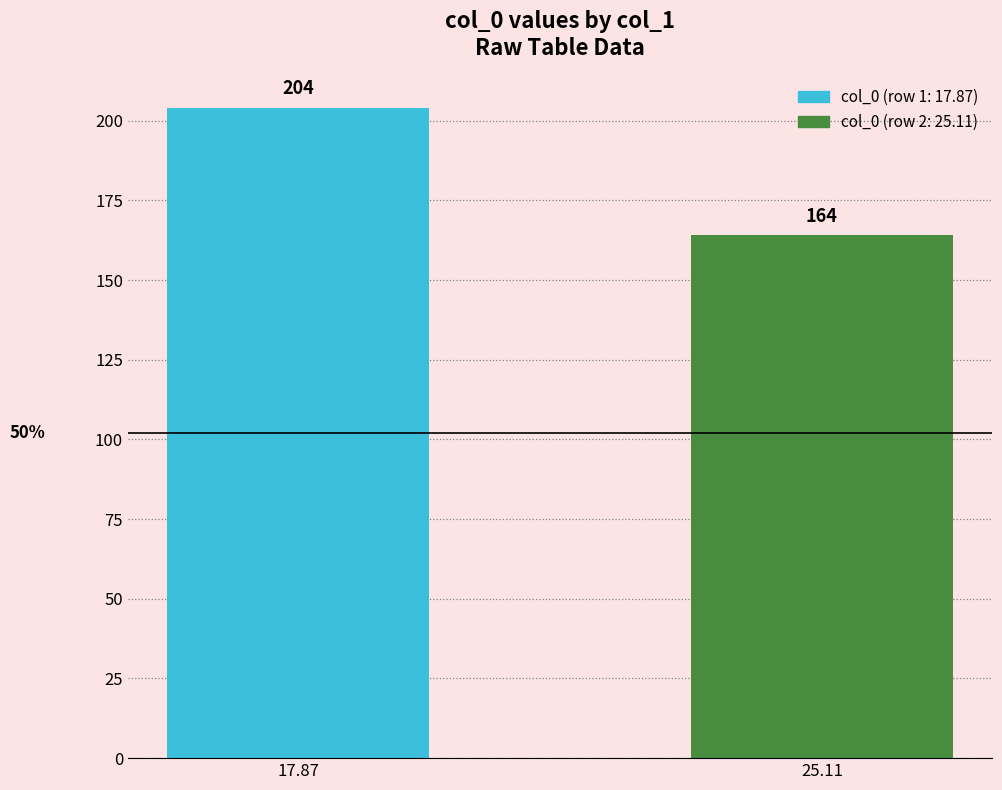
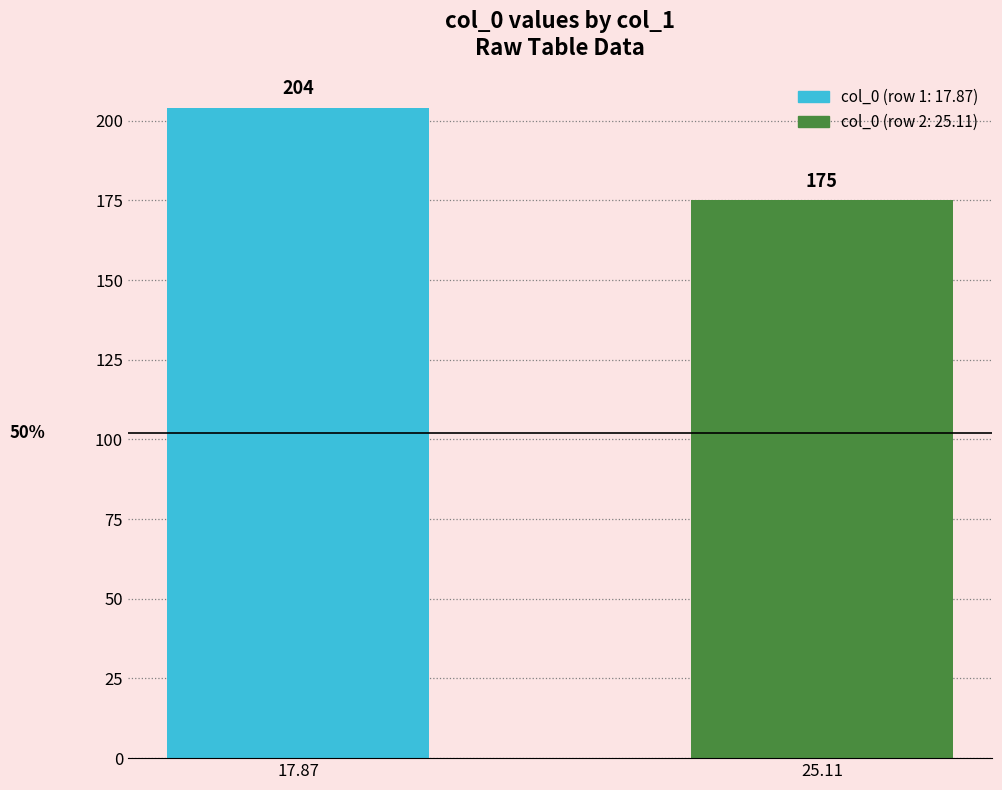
  {
    "17.87": 204,
-   "25.11": 164
+   "25.11": 175
  }
